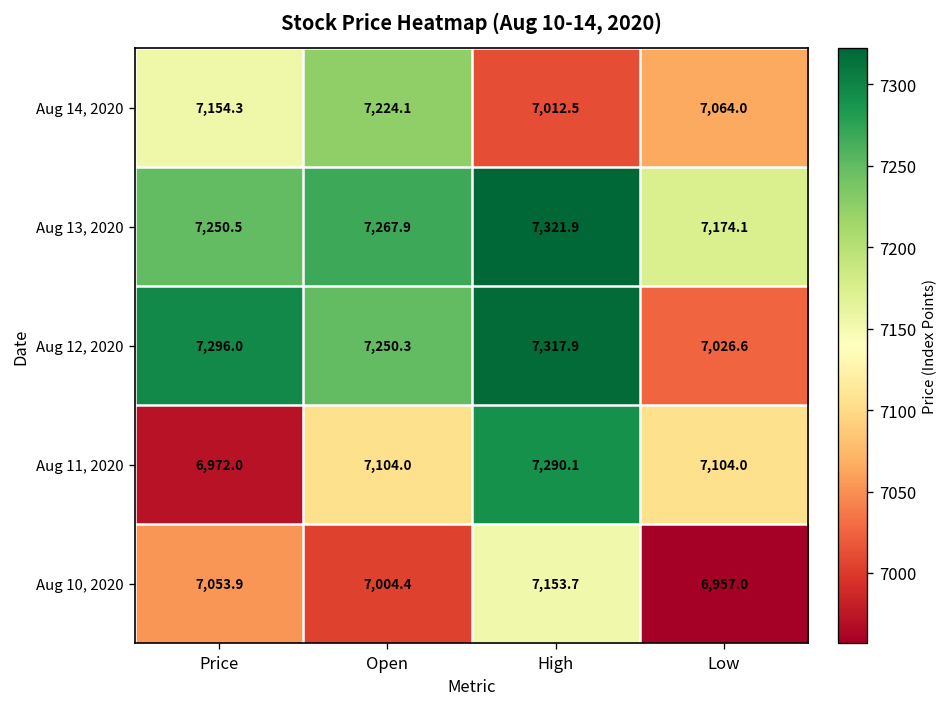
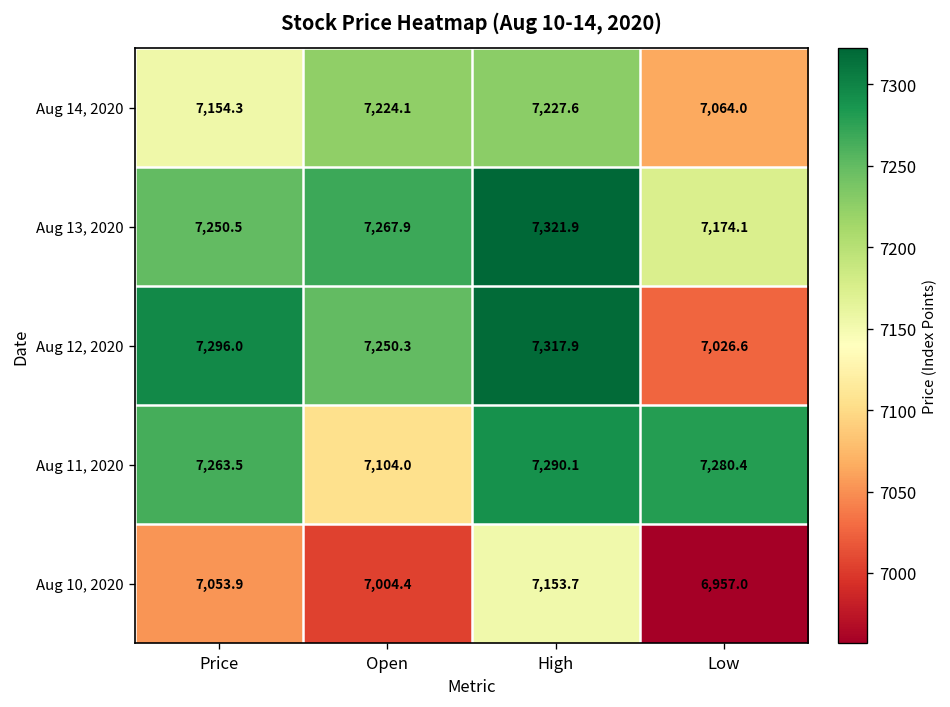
  {
    "Aug 14, 2020": {
      "Price": "7,154.3",
      "Open": "7,224.1",
-     "High": "7,012.5",
+     "High": "7,227.6",
      "Low": "7,064.0"
    },
    "Aug 13, 2020": {
      "Price": "7,250.5",
      "Open": "7,267.9",
      "High": "7,321.9",
      "Low": "7,174.1"
    },
    "Aug 12, 2020": {
      "Price": "7,296.0",
      "Open": "7,250.3",
      "High": "7,317.9",
      "Low": "7,026.6"
    },
    "Aug 11, 2020": {
-     "Price": "6,972.0",
+     "Price": "7,263.5",
      "Open": "7,104.0",
      "High": "7,290.1",
-     "Low": "7,104.0"
+     "Low": "7,280.4"
    },
    "Aug 10, 2020": {
      "Price": "7,053.9",
      "Open": "7,004.4",
      "High": "7,153.7",
      "Low": "6,957.0"
    }
  }
